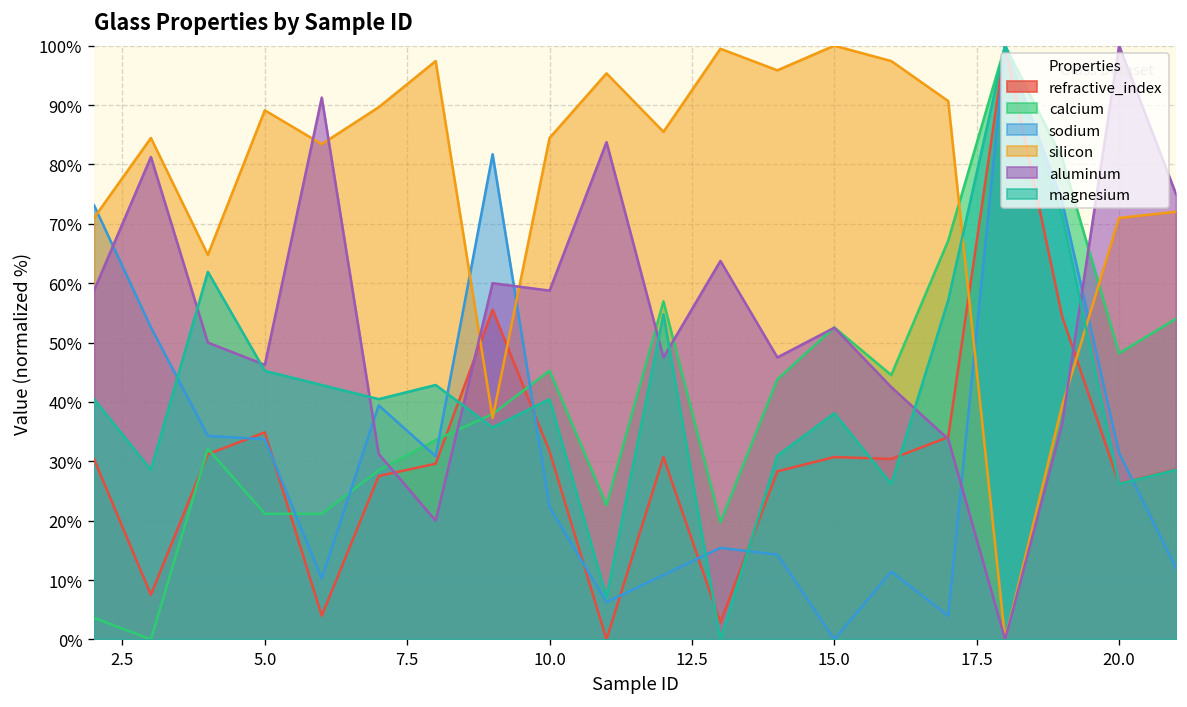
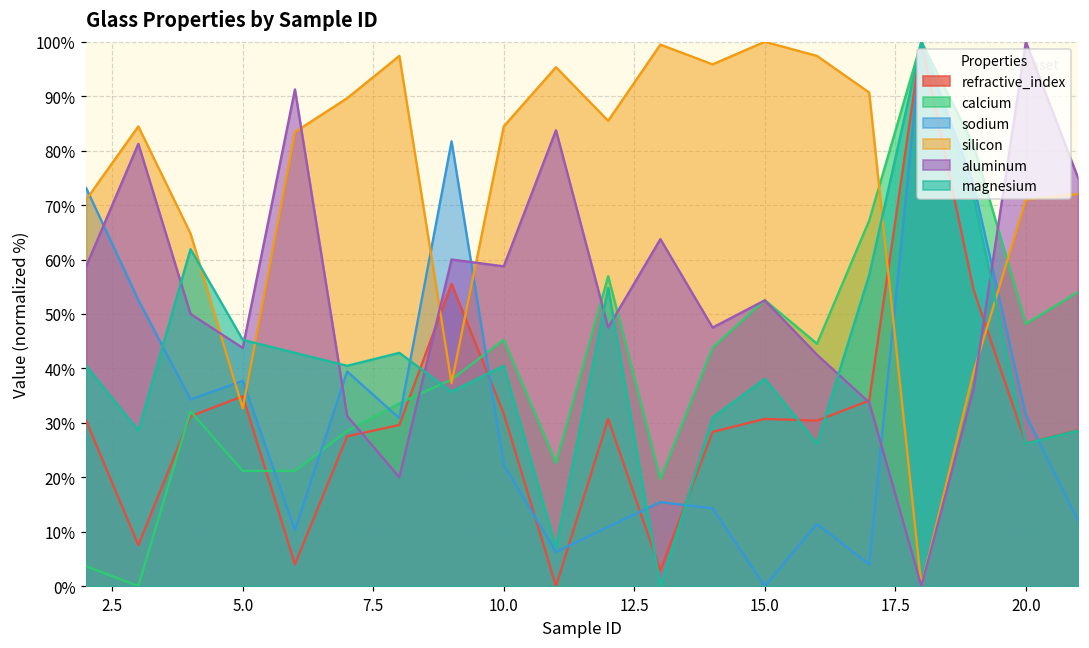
  {
    "refractive_index": {
      "5.0": "35%",
      "10.0": "32%",
      "15.0": "31%"
    },
    "sodium": {
-     "5.0": "34%",
+     "5.0": "38%",
      "10.0": "22%",
      "15.0": "0%",
      "20.0": "31%"
    },
    "silicon": {
-     "5.0": "89%",
+     "5.0": "33%",
      "10.0": "84%",
      "15.0": "100%"
    },
    "aluminum": {
-     "5.0": "46%",
+     "5.0": "44%",
      "10.0": "59%",
      "20.0": "100%"
    }
  }
